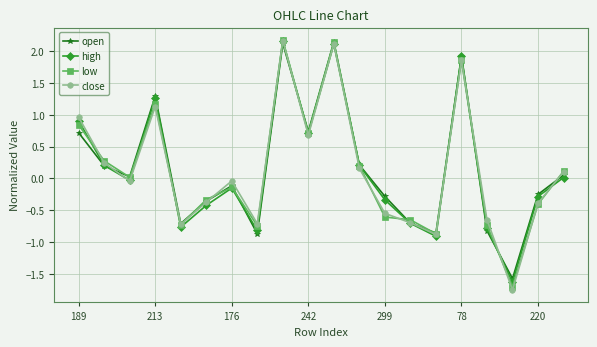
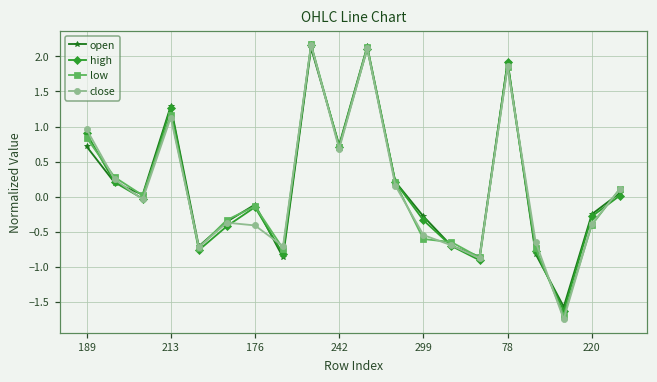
  {
    "low": {
      "189": 0.8,
      "213": 1.2,
      "299": -0.6
    },
    "close": {
      "189": 1.0,
      "213": 1.1,
-     "176": 0.0,
+     "176": -0.4,
      "299": -0.5
    }
  }
